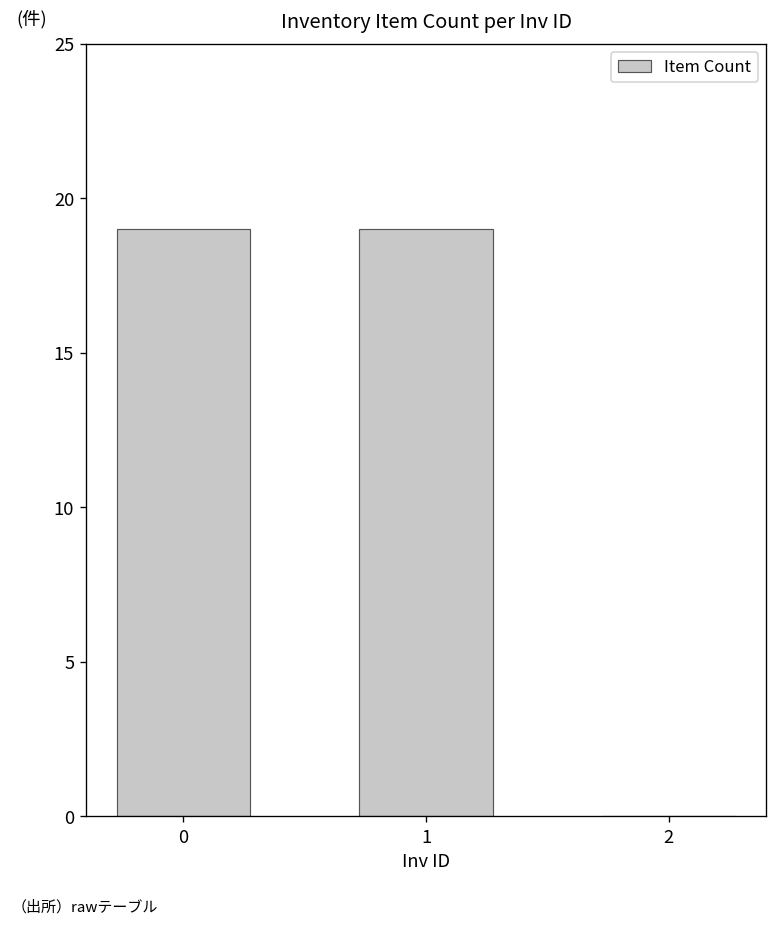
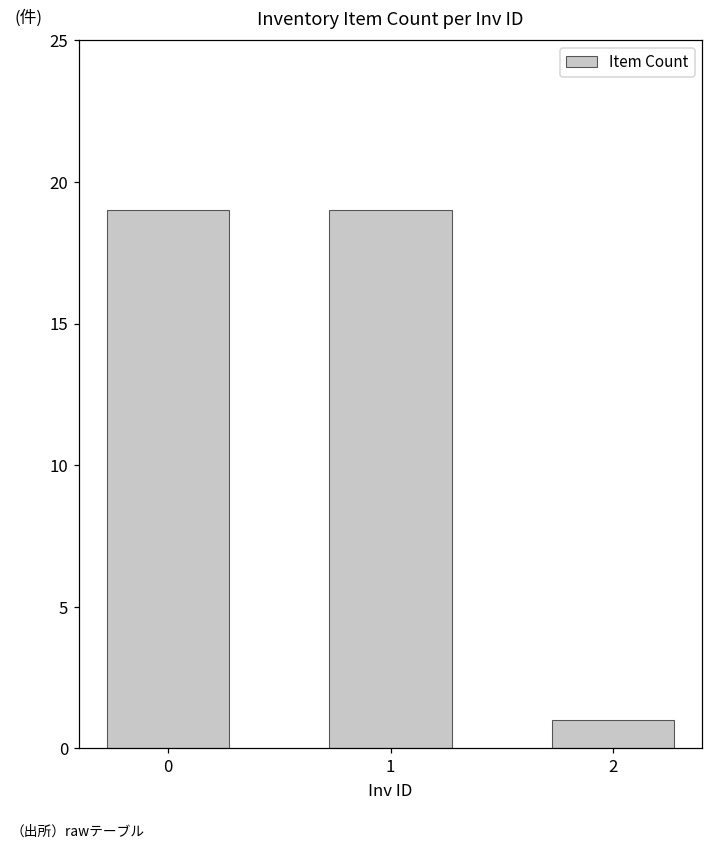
  {
    "0": 19,
    "1": 19,
-   "2": 0
+   "2": 1
  }
